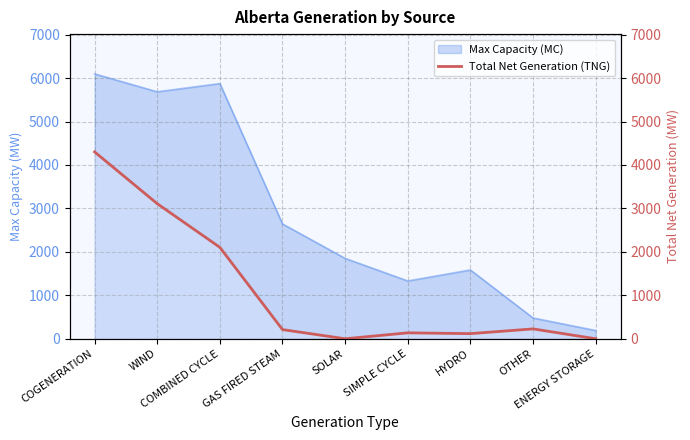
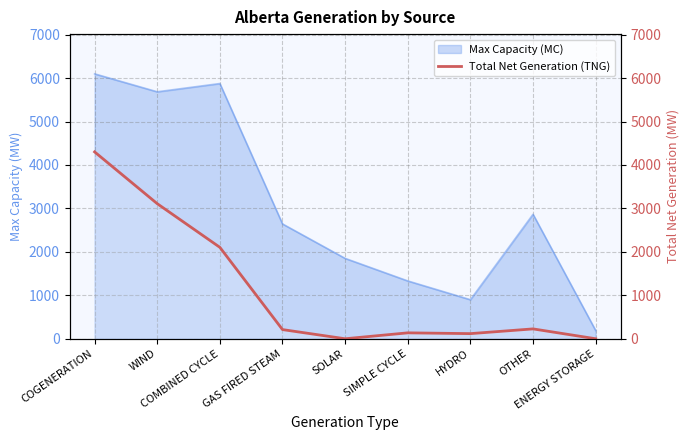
  {
    "Max Capacity (MC)": {
      "COGENERATION": 6100,
      "WIND": 5700,
      "COMBINED CYCLE": 5900,
      "GAS FIRED STEAM": 2600,
      "SOLAR": 1900,
      "SIMPLE CYCLE": 1300,
-     "HYDRO": 1600,
-     "OTHER": 500,
+     "HYDRO": 900,
+     "OTHER": 2900,
      "ENERGY STORAGE": 200
    }
  }
